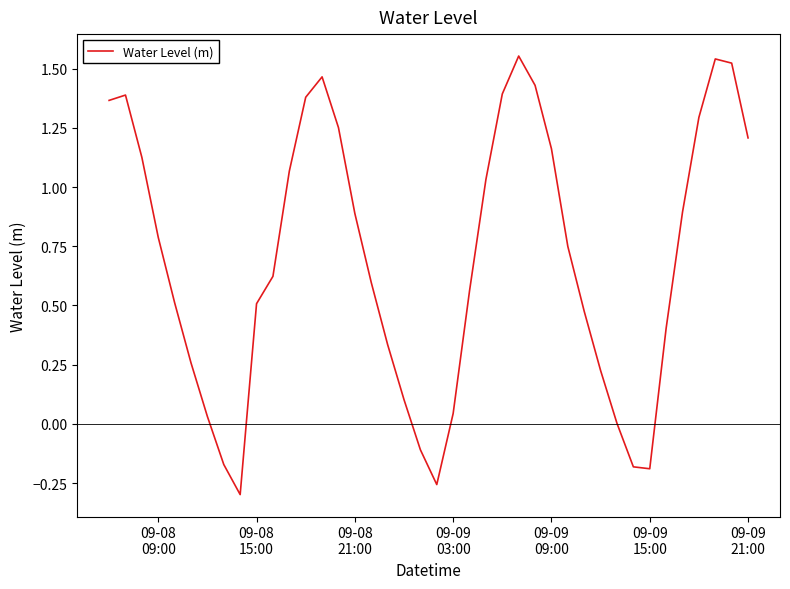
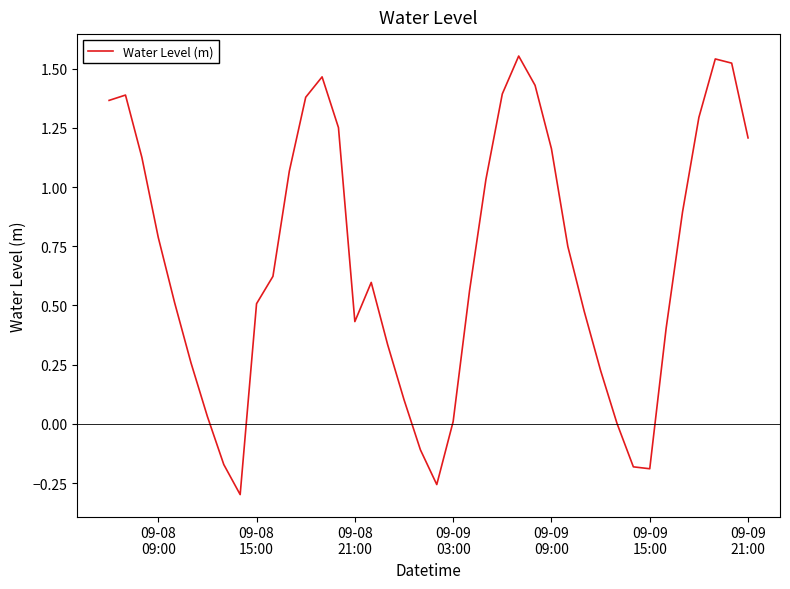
  {
    "09-08 09:00": 0.79,
    "09-08 15:00": 0.51,
-   "09-08 21:00": 0.89,
-   "09-09 03:00": 0.04,
+   "09-08 21:00": 0.43,
+   "09-09 03:00": 0.01,
    "09-09 09:00": 1.16,
    "09-09 15:00": -0.19,
    "09-09 21:00": 1.21
  }
